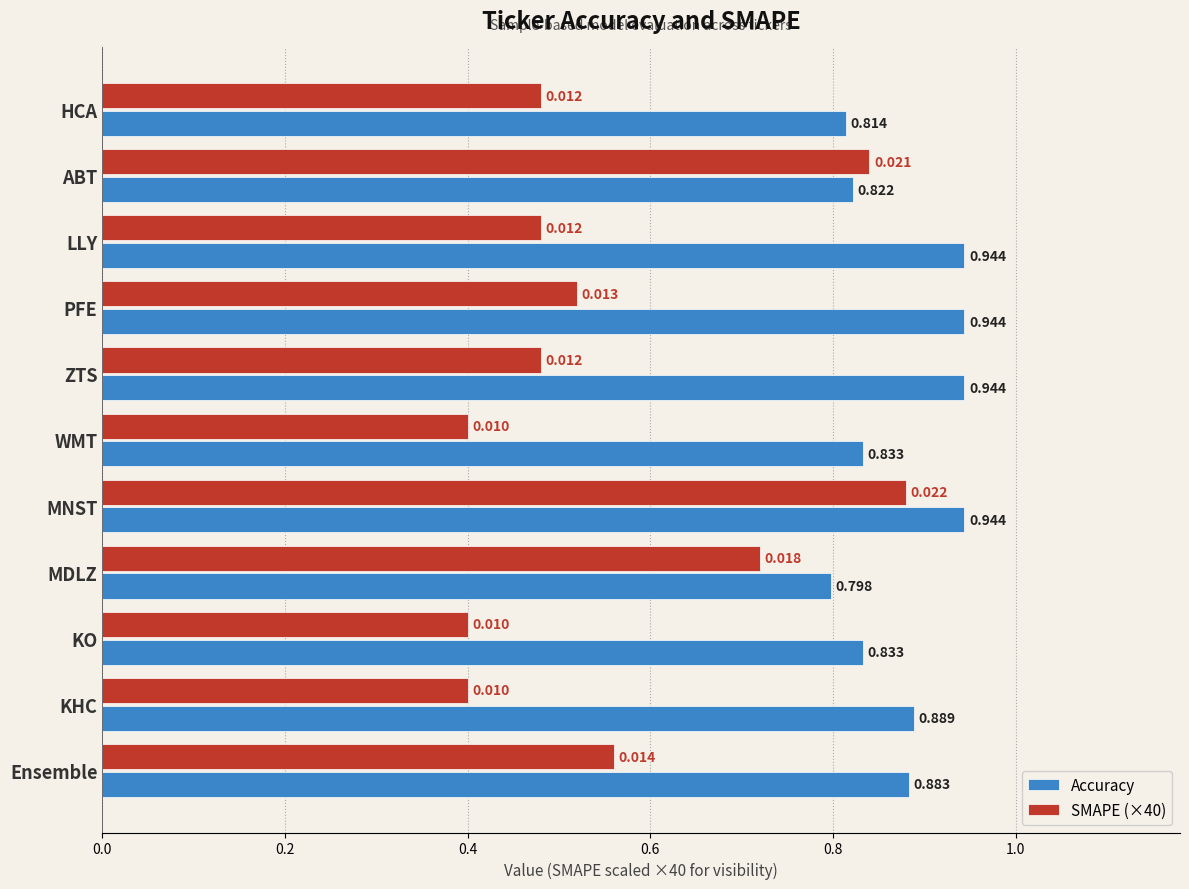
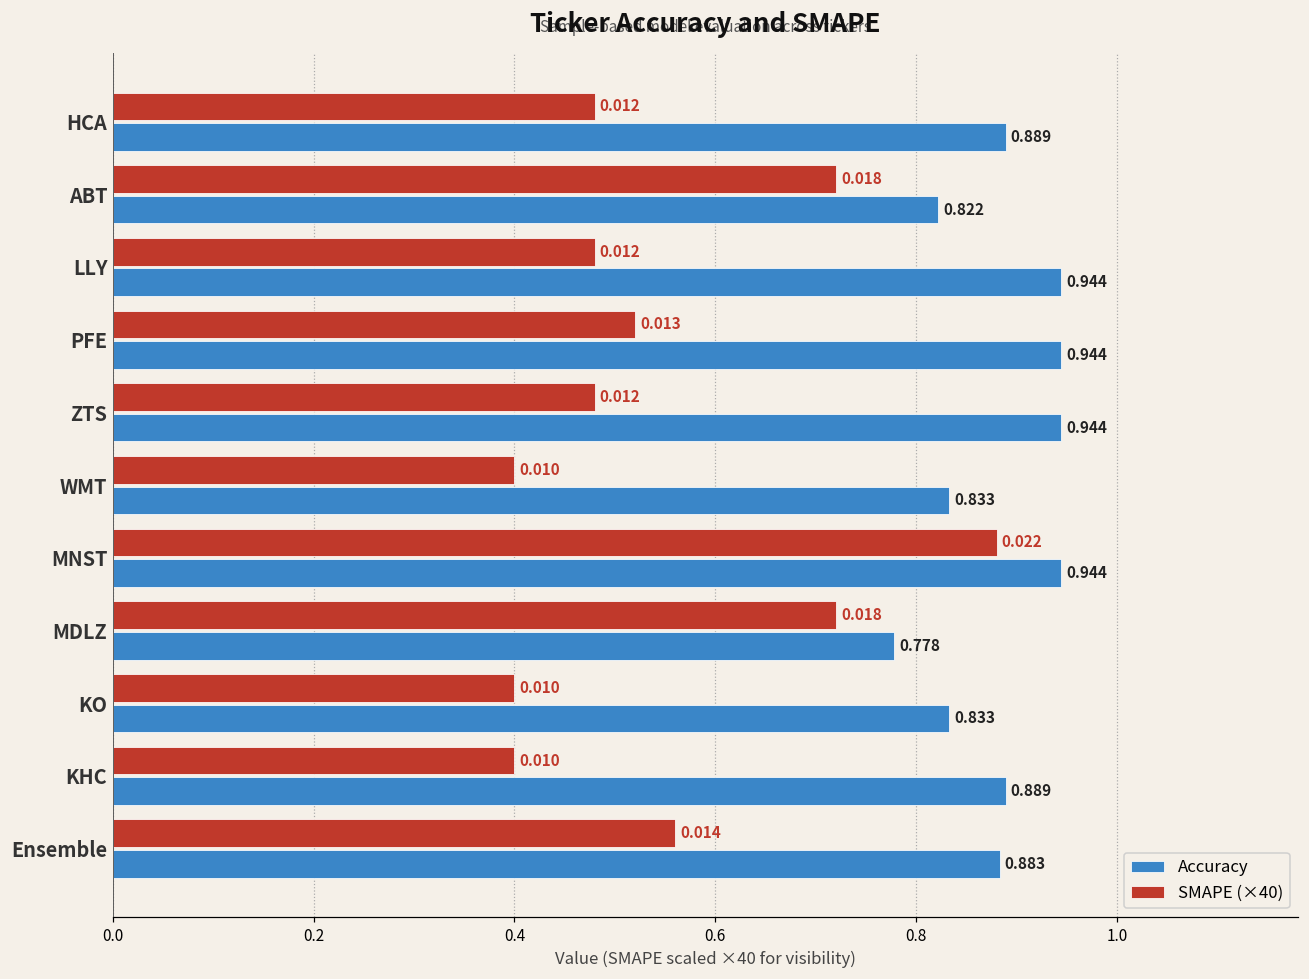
  {
    "Accuracy": {
-     "HCA": 0.814,
+     "HCA": 0.889,
      "ABT": 0.822,
      "LLY": 0.944,
      "PFE": 0.944,
      "ZTS": 0.944,
      "WMT": 0.833,
      "MNST": 0.944,
-     "MDLZ": 0.798,
+     "MDLZ": 0.778,
      "KO": 0.833,
      "KHC": 0.889,
      "Ensemble": 0.883
    },
    "SMAPE (×40)": {
-     "ABT": 0.021
+     "ABT": 0.018
    }
  }
